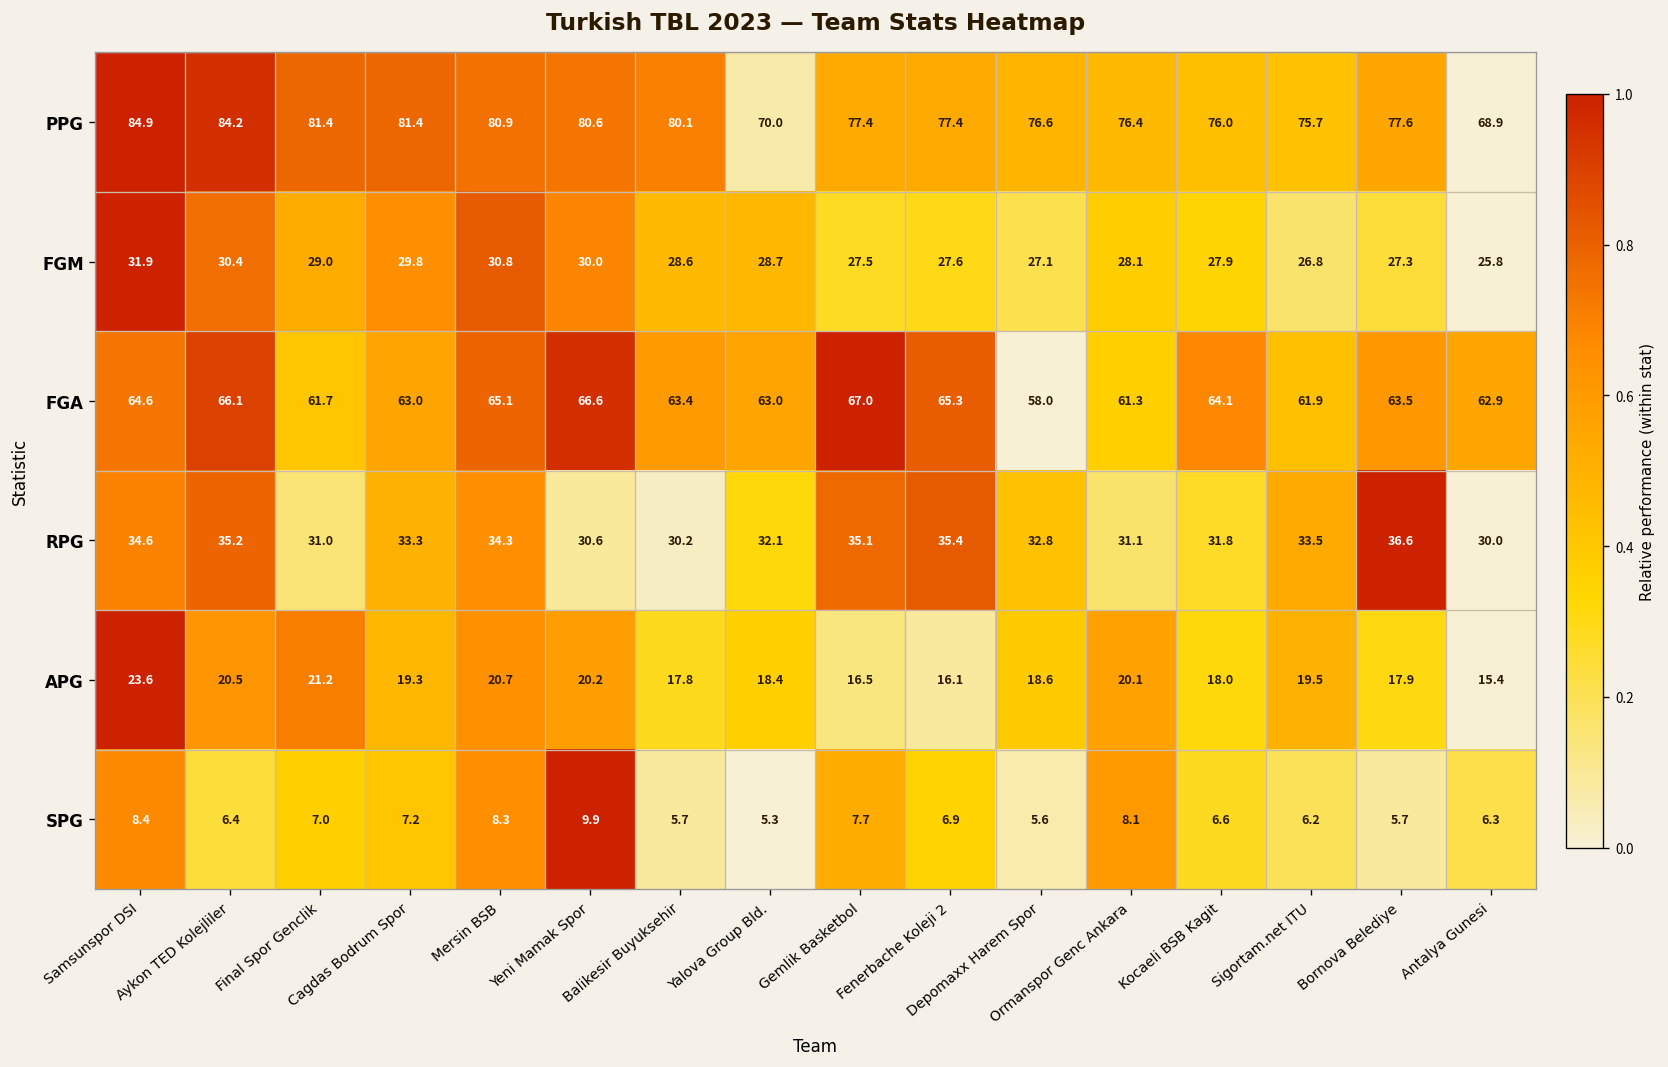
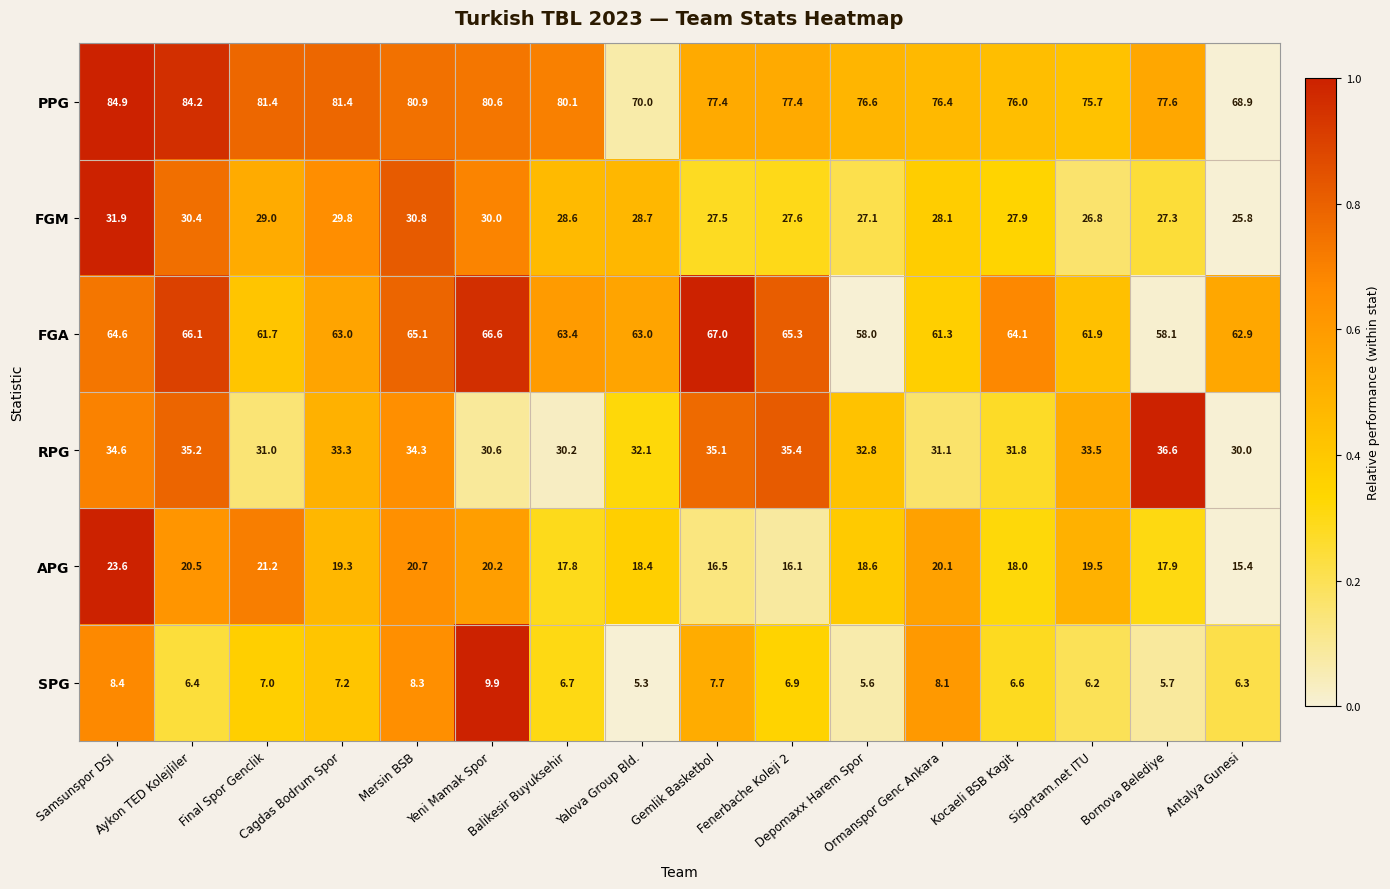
  {
    "PPG": {
      "Samsunspor DSI": 84.9,
      "Aykon TED Kolejliler": 84.2,
      "Final Spor Genclik": 81.4,
      "Cagdas Bodrum Spor": 81.4,
      "Mersin BSB": 80.9,
      "Yeni Mamak Spor": 80.6,
      "Balikesir Buyuksehir": 80.1,
      "Yalova Group Bld.": 70.0,
      "Gemlik Basketbol": 77.4,
      "Fenerbache Koleji 2": 77.4,
      "Depomaxx Harem Spor": 76.6,
      "Ormanspor Genc Ankara": 76.4,
      "Kocaeli BSB Kagit": 76.0,
      "Sigortam.net ITU": 75.7,
      "Bornova Belediye": 77.6,
      "Antalya Gunesi": 68.9
    },
    "FGM": {
      "Samsunspor DSI": 31.9,
      "Aykon TED Kolejliler": 30.4,
      "Final Spor Genclik": 29.0,
      "Cagdas Bodrum Spor": 29.8,
      "Mersin BSB": 30.8,
      "Yeni Mamak Spor": 30.0,
      "Balikesir Buyuksehir": 28.6,
      "Yalova Group Bld.": 28.7,
      "Gemlik Basketbol": 27.5,
      "Fenerbache Koleji 2": 27.6,
      "Depomaxx Harem Spor": 27.1,
      "Ormanspor Genc Ankara": 28.1,
      "Kocaeli BSB Kagit": 27.9,
      "Sigortam.net ITU": 26.8,
      "Bornova Belediye": 27.3,
      "Antalya Gunesi": 25.8
    },
    "FGA": {
      "Samsunspor DSI": 64.6,
      "Aykon TED Kolejliler": 66.1,
      "Final Spor Genclik": 61.7,
      "Cagdas Bodrum Spor": 63.0,
      "Mersin BSB": 65.1,
      "Yeni Mamak Spor": 66.6,
      "Balikesir Buyuksehir": 63.4,
      "Yalova Group Bld.": 63.0,
      "Gemlik Basketbol": 67.0,
      "Fenerbache Koleji 2": 65.3,
      "Depomaxx Harem Spor": 58.0,
      "Ormanspor Genc Ankara": 61.3,
      "Kocaeli BSB Kagit": 64.1,
      "Sigortam.net ITU": 61.9,
-     "Bornova Belediye": 63.5,
+     "Bornova Belediye": 58.1,
      "Antalya Gunesi": 62.9
    },
    "RPG": {
      "Samsunspor DSI": 34.6,
      "Aykon TED Kolejliler": 35.2,
      "Final Spor Genclik": 31.0,
      "Cagdas Bodrum Spor": 33.3,
      "Mersin BSB": 34.3,
      "Yeni Mamak Spor": 30.6,
      "Balikesir Buyuksehir": 30.2,
      "Yalova Group Bld.": 32.1,
      "Gemlik Basketbol": 35.1,
      "Fenerbache Koleji 2": 35.4,
      "Depomaxx Harem Spor": 32.8,
      "Ormanspor Genc Ankara": 31.1,
      "Kocaeli BSB Kagit": 31.8,
      "Sigortam.net ITU": 33.5,
      "Bornova Belediye": 36.6,
      "Antalya Gunesi": 30.0
    },
    "APG": {
      "Samsunspor DSI": 23.6,
      "Aykon TED Kolejliler": 20.5,
      "Final Spor Genclik": 21.2,
      "Cagdas Bodrum Spor": 19.3,
      "Mersin BSB": 20.7,
      "Yeni Mamak Spor": 20.2,
      "Balikesir Buyuksehir": 17.8,
      "Yalova Group Bld.": 18.4,
      "Gemlik Basketbol": 16.5,
      "Fenerbache Koleji 2": 16.1,
      "Depomaxx Harem Spor": 18.6,
      "Ormanspor Genc Ankara": 20.1,
      "Kocaeli BSB Kagit": 18.0,
      "Sigortam.net ITU": 19.5,
      "Bornova Belediye": 17.9,
      "Antalya Gunesi": 15.4
    },
    "SPG": {
      "Samsunspor DSI": 8.4,
      "Aykon TED Kolejliler": 6.4,
      "Final Spor Genclik": 7.0,
      "Cagdas Bodrum Spor": 7.2,
      "Mersin BSB": 8.3,
      "Yeni Mamak Spor": 9.9,
-     "Balikesir Buyuksehir": 5.7,
+     "Balikesir Buyuksehir": 6.7,
      "Yalova Group Bld.": 5.3,
      "Gemlik Basketbol": 7.7,
      "Fenerbache Koleji 2": 6.9,
      "Depomaxx Harem Spor": 5.6,
      "Ormanspor Genc Ankara": 8.1,
      "Kocaeli BSB Kagit": 6.6,
      "Sigortam.net ITU": 6.2,
      "Bornova Belediye": 5.7,
      "Antalya Gunesi": 6.3
    }
  }
